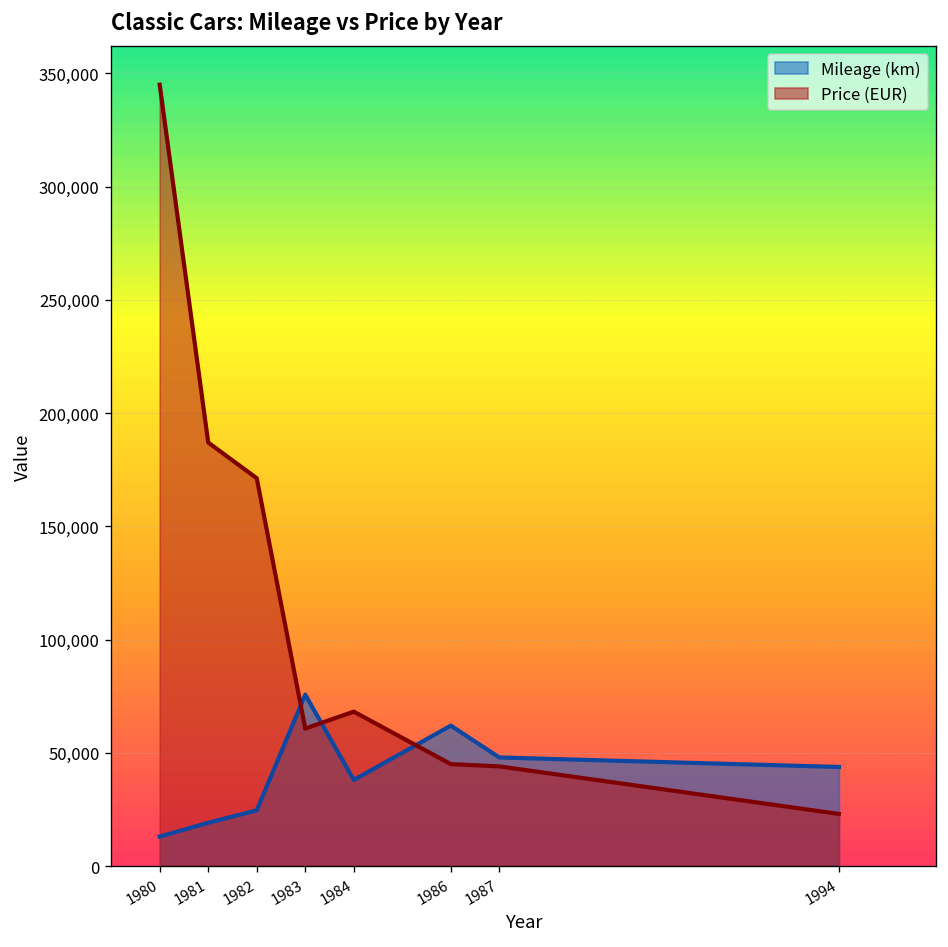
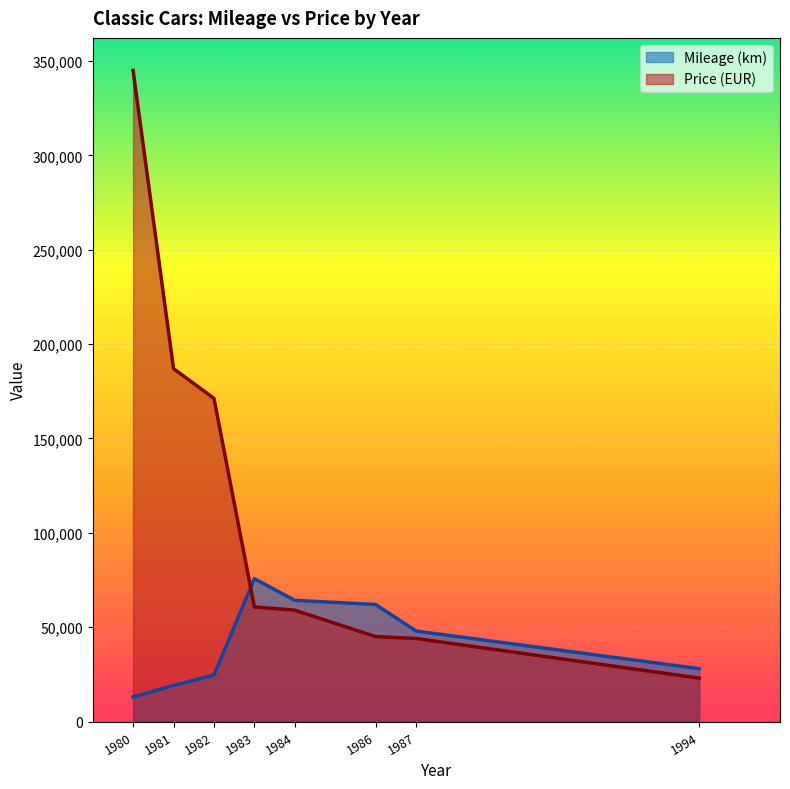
  {
    "Mileage (km)": {
      "1980": "13,000",
      "1981": "19,000",
      "1982": "25,000",
      "1983": "76,000",
-     "1984": "38,000",
+     "1984": "64,000",
      "1986": "62,000",
      "1987": "48,000",
-     "1994": "44,000"
+     "1994": "28,000"
    },
    "Price (EUR)": {
      "1980": "345,000",
      "1981": "187,000",
      "1982": "171,000",
      "1983": "61,000",
-     "1984": "68,000",
+     "1984": "59,000",
      "1986": "45,000",
      "1987": "44,000",
      "1994": "23,000"
    }
  }
